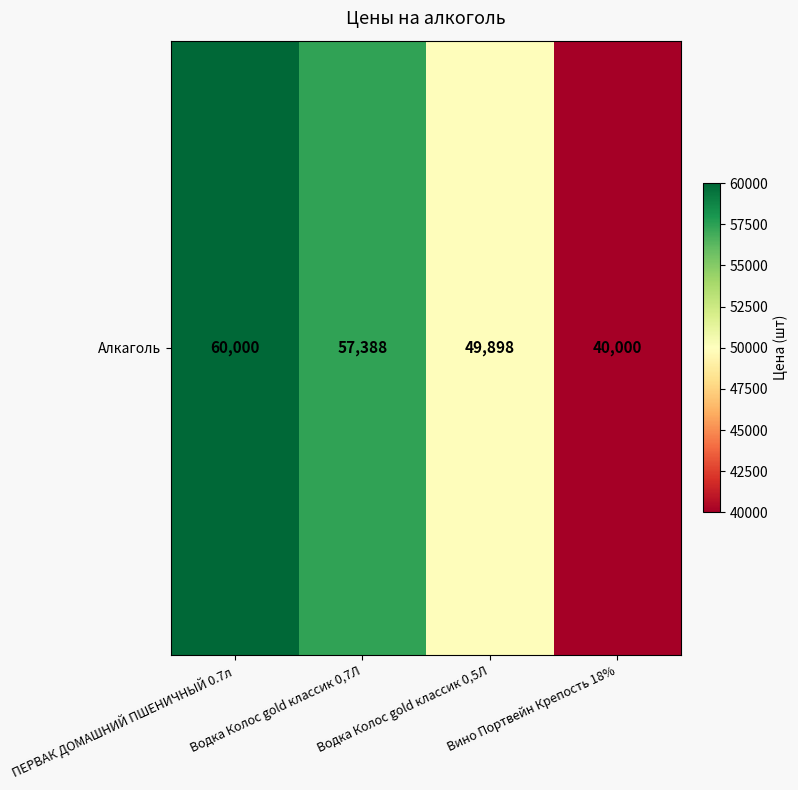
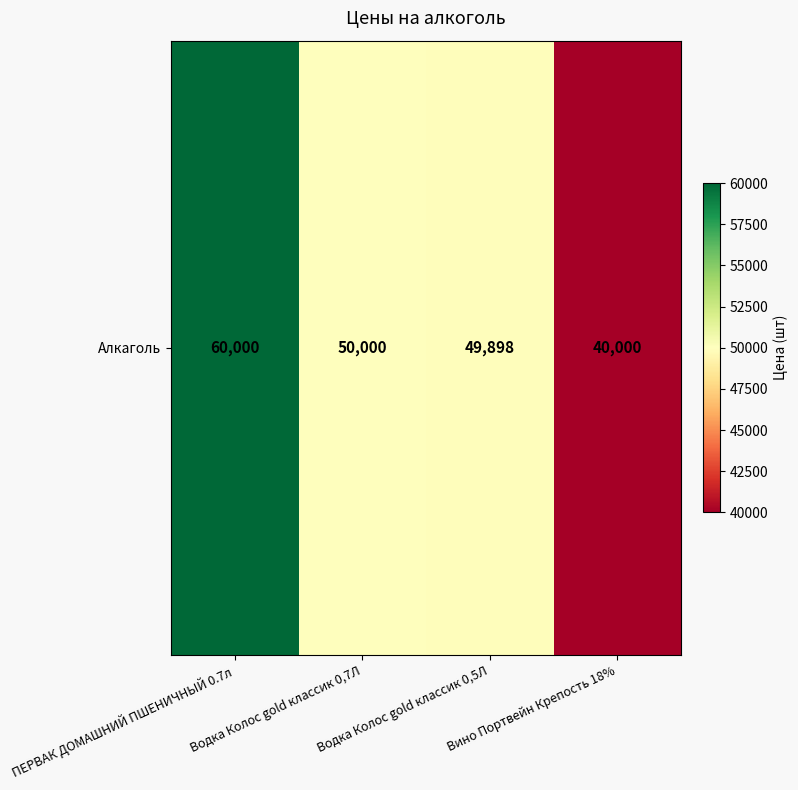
  {
    "Алкаголь": {
      "ПЕРВАК ДОМАШНИЙ ПШЕНИЧНЫЙ 0.7л": "60,000",
-     "Водка Колос gold классик 0,7Л": "57,388",
+     "Водка Колос gold классик 0,7Л": "50,000",
      "Водка Колос gold классик 0,5Л": "49,898",
      "Вино Портвейн Крепость 18%": "40,000"
    }
  }
